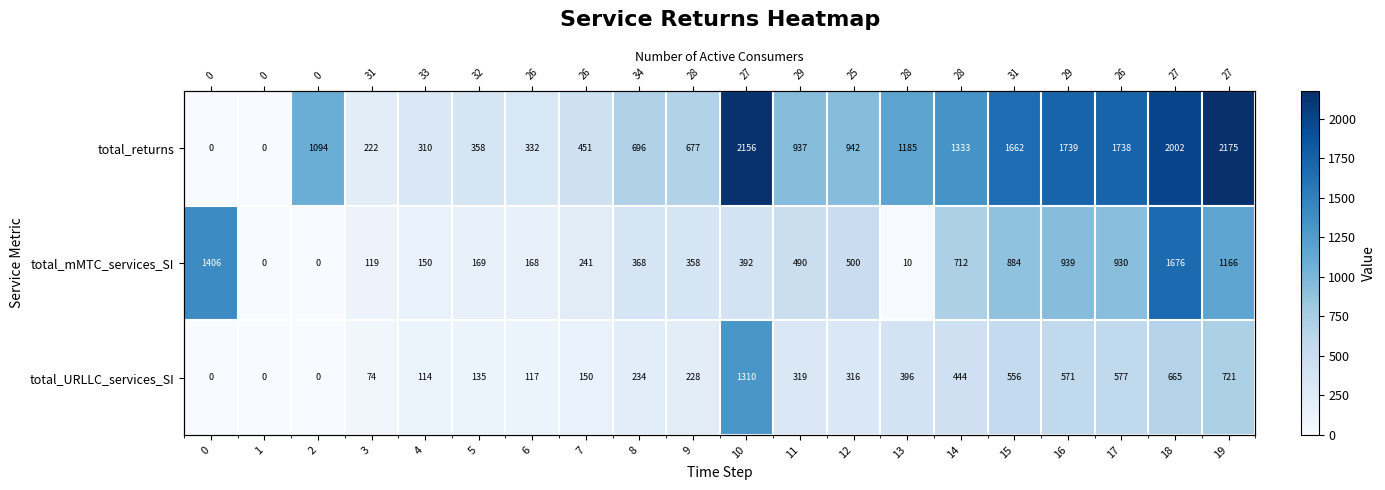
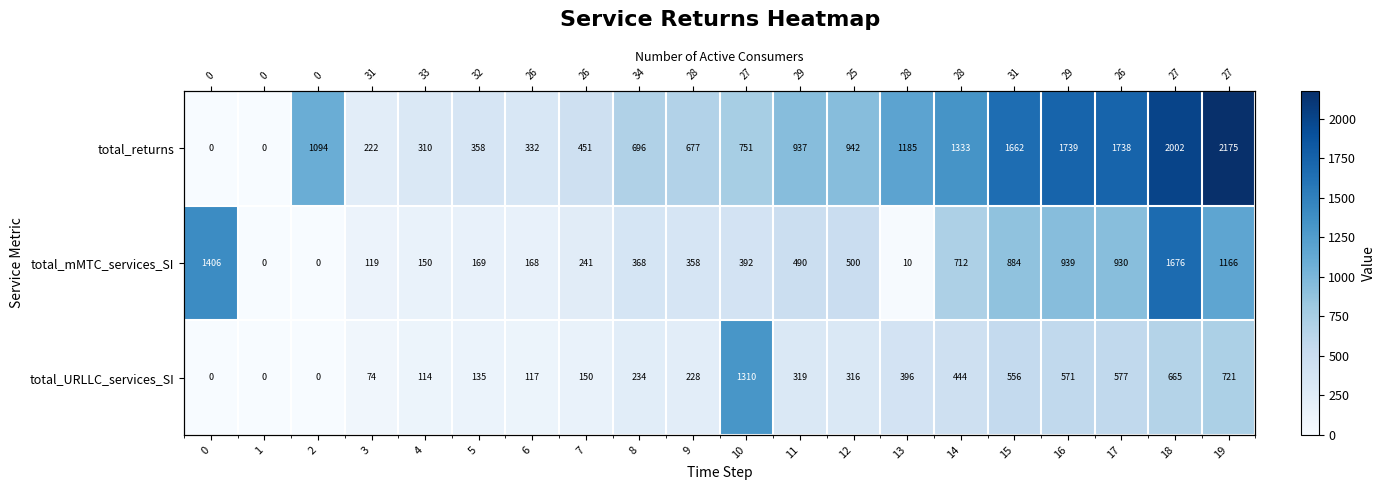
  {
    "total_returns": {
      "0": 0,
      "1": 0,
      "2": 1094,
      "3": 222,
      "4": 310,
      "5": 358,
      "6": 332,
      "7": 451,
      "8": 696,
      "9": 677,
-     "10": 2156,
+     "10": 751,
      "11": 937,
      "12": 942,
      "13": 1185,
      "14": 1333,
      "15": 1662,
      "16": 1739,
      "17": 1738,
      "18": 2002,
      "19": 2175
    },
    "total_mMTC_services_SI": {
      "0": 1406,
      "1": 0,
      "2": 0,
      "3": 119,
      "4": 150,
      "5": 169,
      "6": 168,
      "7": 241,
      "8": 368,
      "9": 358,
      "10": 392,
      "11": 490,
      "12": 500,
      "13": 10,
      "14": 712,
      "15": 884,
      "16": 939,
      "17": 930,
      "18": 1676,
      "19": 1166
    },
    "total_URLLC_services_SI": {
      "0": 0,
      "1": 0,
      "2": 0,
      "3": 74,
      "4": 114,
      "5": 135,
      "6": 117,
      "7": 150,
      "8": 234,
      "9": 228,
      "10": 1310,
      "11": 319,
      "12": 316,
      "13": 396,
      "14": 444,
      "15": 556,
      "16": 571,
      "17": 577,
      "18": 665,
      "19": 721
    }
  }
